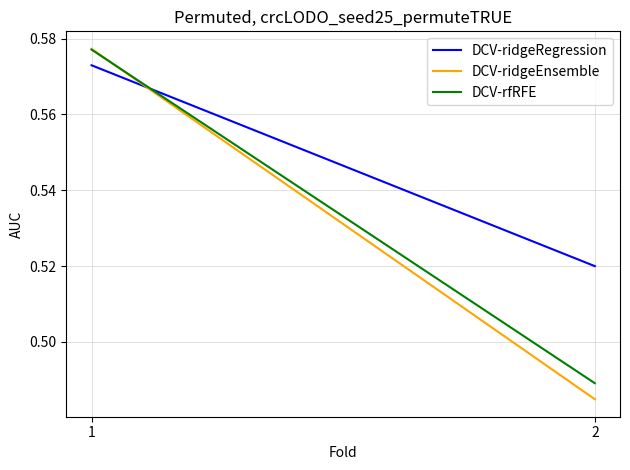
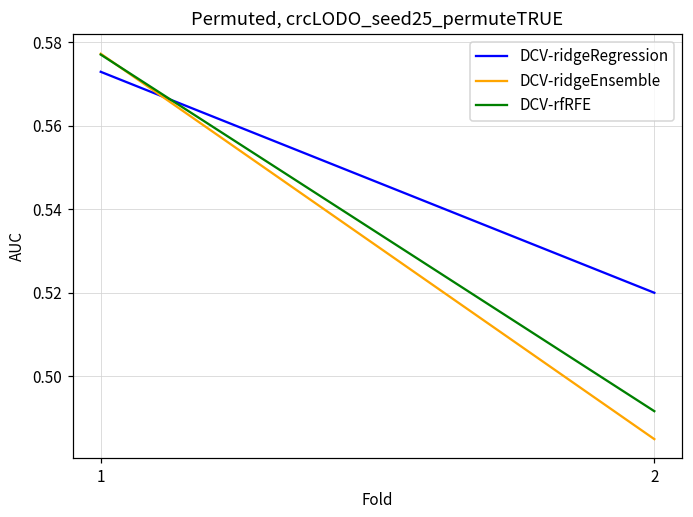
  {
    "DCV-ridgeRegression": {
      "1": 0.573,
      "2": 0.520
    },
    "DCV-ridgeEnsemble": {
      "2": 0.485
    },
    "DCV-rfRFE": {
-     "2": 0.489
+     "2": 0.492
    }
  }
